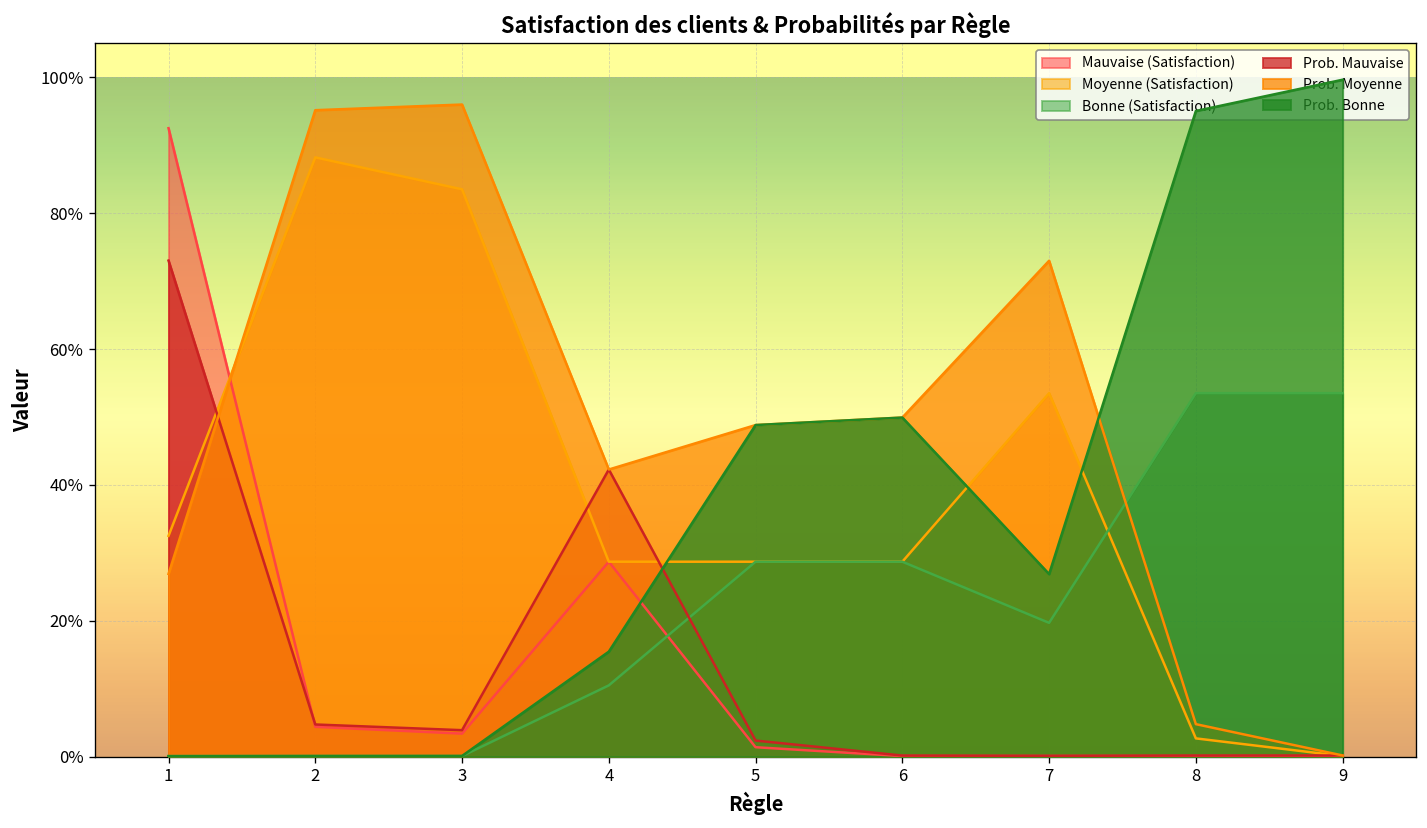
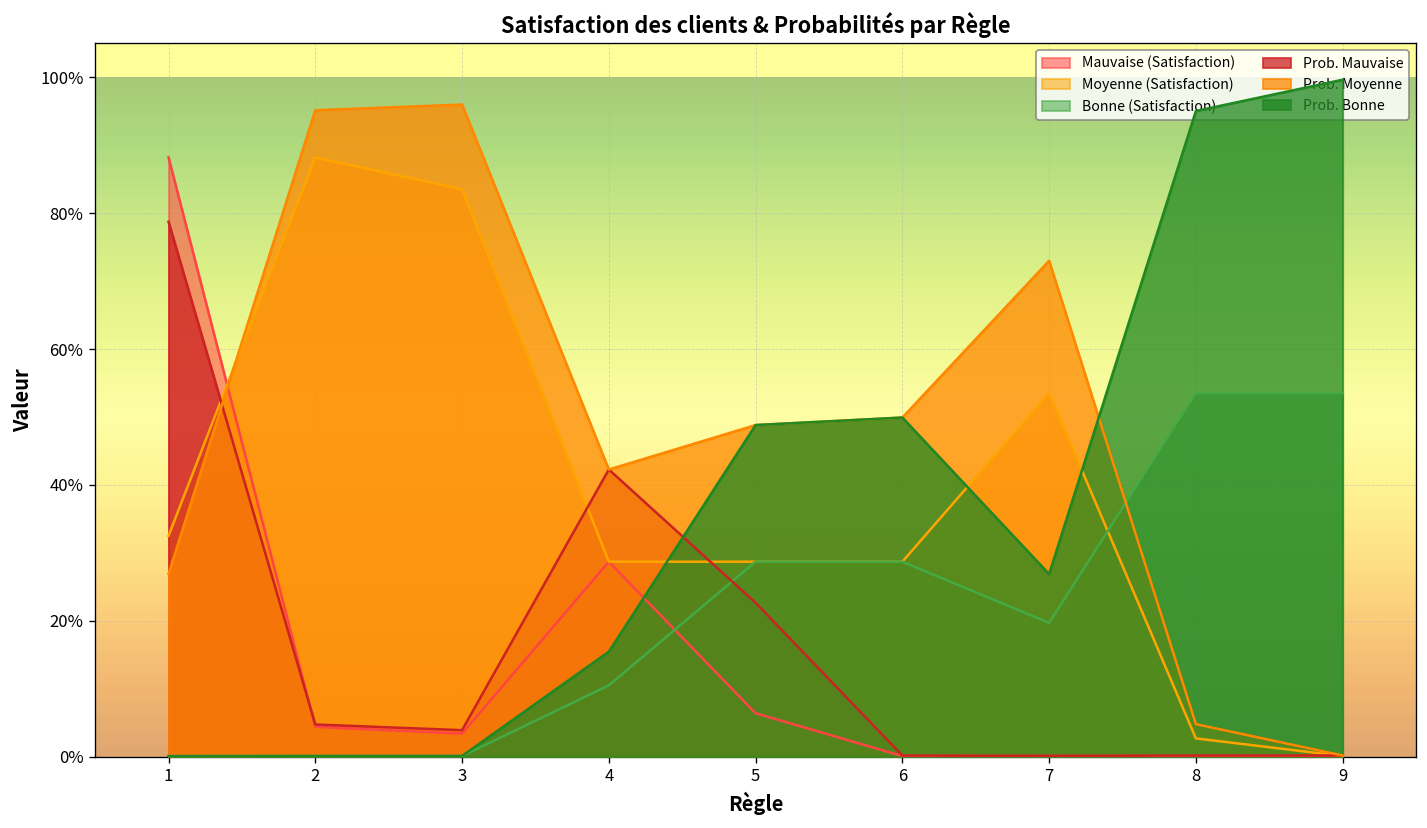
  {
    "Mauvaise (Satisfaction)": {
-     "1": "93%",
+     "1": "88%",
      "3": "3%",
-     "5": "1%"
+     "5": "6%"
    },
    "Prob. Mauvaise": {
-     "1": "73%",
+     "1": "79%",
      "3": "4%",
-     "5": "2%"
+     "5": "23%"
    }
  }
